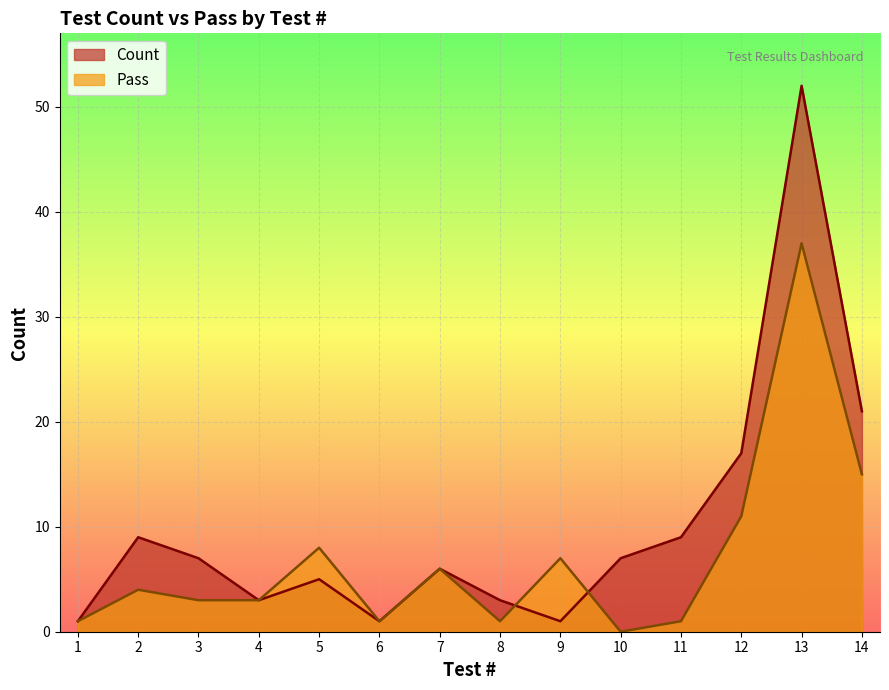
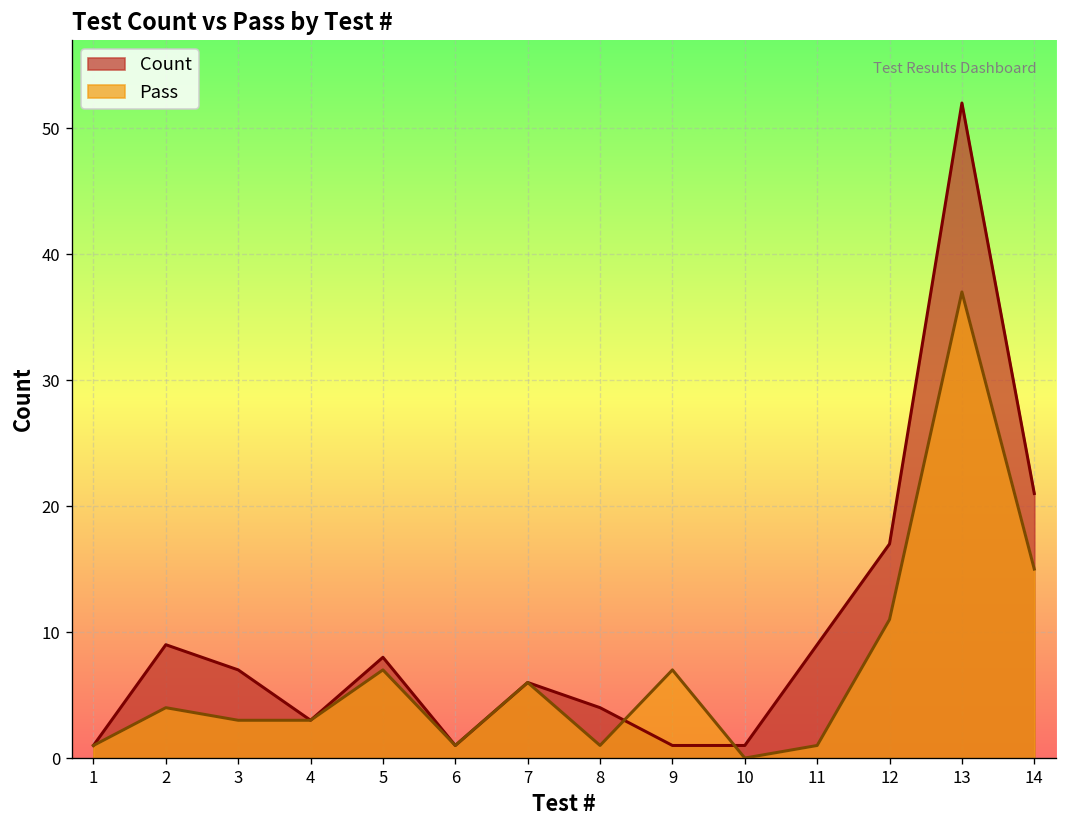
  {
    "Count": {
      "2": 9,
      "3": 7,
-     "5": 5,
-     "8": 3,
+     "5": 8,
+     "8": 4,
      "9": 1,
-     "10": 7,
+     "10": 1,
      "11": 9,
      "12": 17,
      "13": 52,
      "14": 21
    },
    "Pass": {
      "2": 4,
      "3": 3,
-     "5": 8,
+     "5": 7,
      "8": 1,
      "9": 7,
      "10": 0,
      "11": 1,
      "12": 11,
      "13": 37,
      "14": 15
    }
  }
